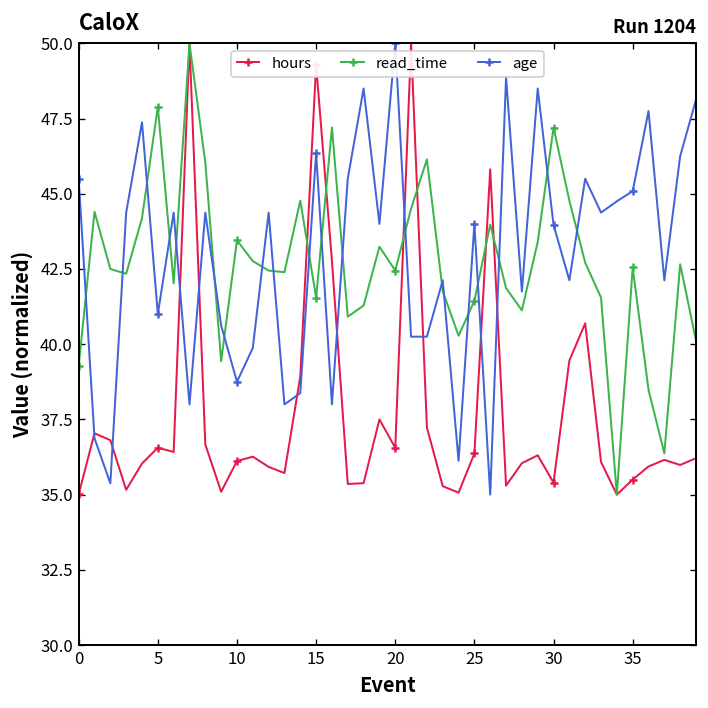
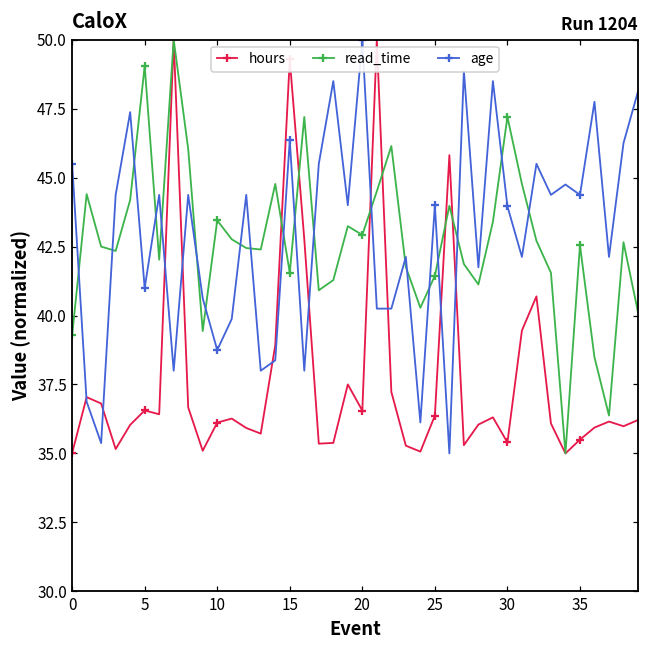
  {
    "hours": {
      "0": 35.0,
      "5": 36.6,
      "10": 36.1,
      "20": 36.6,
      "25": 36.4,
      "30": 35.4,
      "35": 35.5
    },
    "read_time": {
      "0": 39.3,
-     "5": 47.9,
+     "5": 49.0,
      "10": 43.5,
      "15": 41.5,
-     "20": 42.4,
+     "20": 42.9,
      "25": 41.4,
      "30": 47.2,
      "35": 42.6
    },
    "age": {
      "0": 45.5,
      "5": 41.0,
      "10": 38.7,
      "15": 46.4,
      "20": 50.0,
      "25": 44.0,
      "30": 44.0,
-     "35": 45.1
+     "35": 44.4
    }
  }
